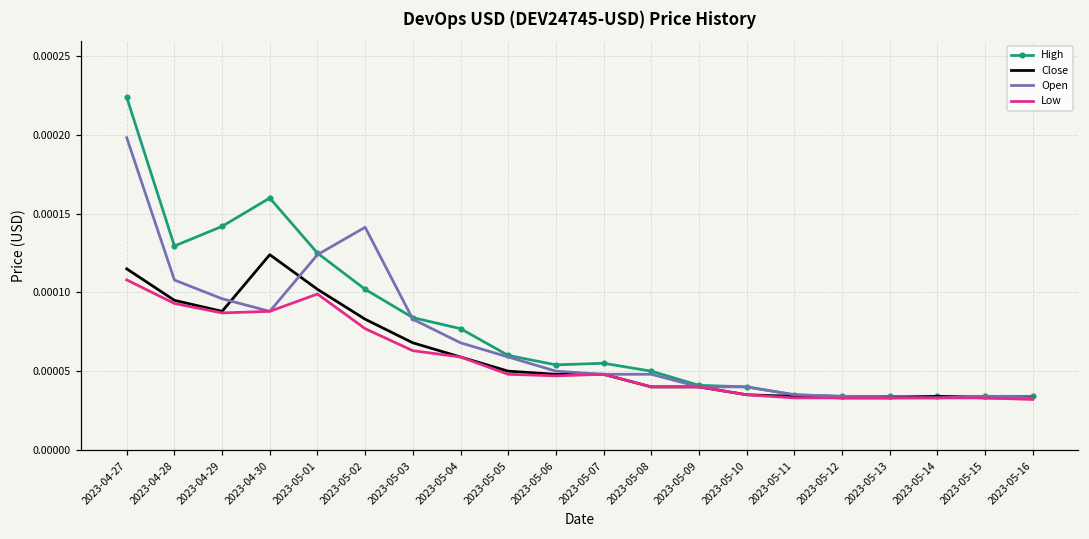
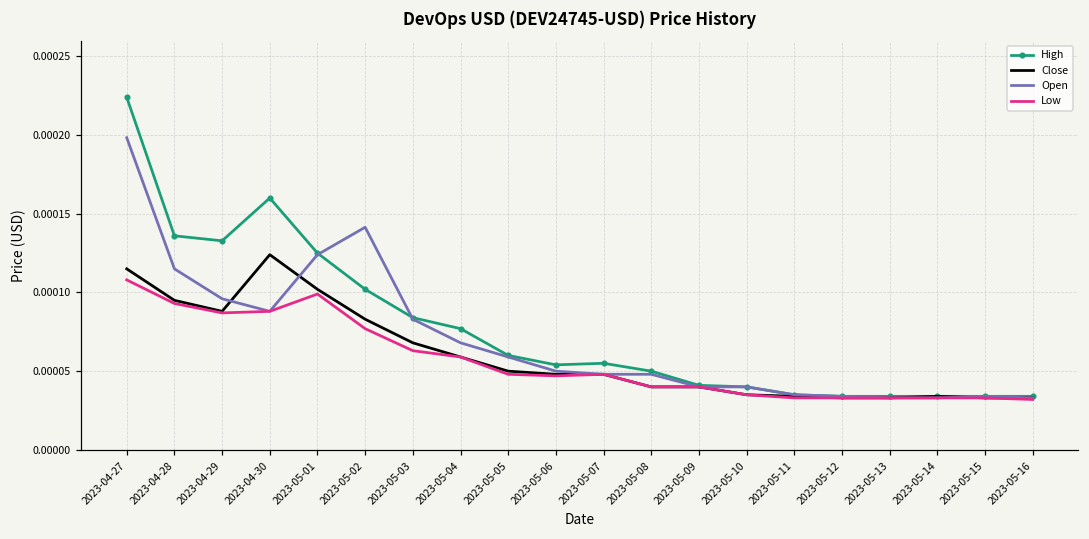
  {
    "High": {
      "2023-04-27": 0.000224,
-     "2023-04-28": 0.000130,
-     "2023-04-29": 0.000142,
+     "2023-04-28": 0.000136,
+     "2023-04-29": 0.000133,
      "2023-04-30": 0.000160,
      "2023-05-02": 0.000102,
      "2023-05-04": 0.000077,
      "2023-05-06": 0.000054,
      "2023-05-07": 0.000055,
      "2023-05-08": 0.000050
    },
    "Close": {
      "2023-04-27": 0.000115,
      "2023-04-28": 0.000095,
      "2023-04-30": 0.000124,
      "2023-05-01": 0.000102,
      "2023-05-02": 0.000083,
      "2023-05-03": 0.000068,
      "2023-05-05": 0.000050
    },
    "Open": {
      "2023-04-27": 0.000198,
-     "2023-04-28": 0.000108,
+     "2023-04-28": 0.000115,
      "2023-04-29": 0.000096,
      "2023-05-02": 0.000141,
      "2023-05-04": 0.000068,
      "2023-05-06": 0.000050,
      "2023-05-08": 0.000048
    },
    "Low": {
      "2023-04-27": 0.000108,
      "2023-04-28": 0.000093,
      "2023-05-01": 0.000099,
      "2023-05-02": 0.000077,
      "2023-05-03": 0.000063,
      "2023-05-05": 0.000048
    }
  }
